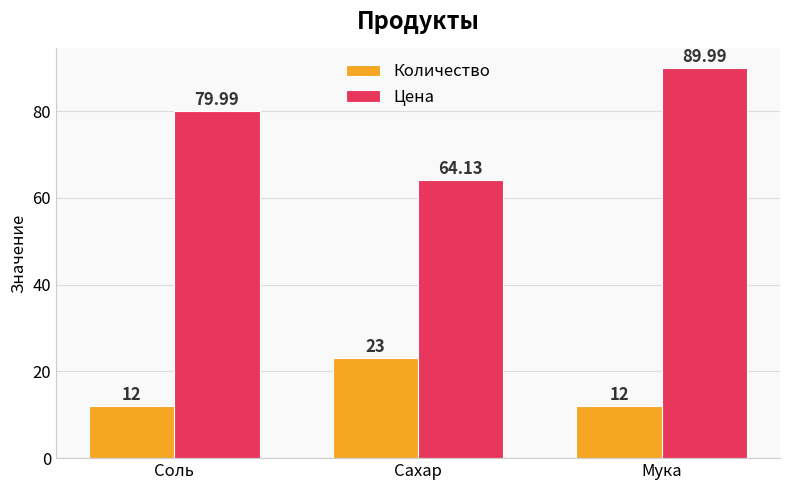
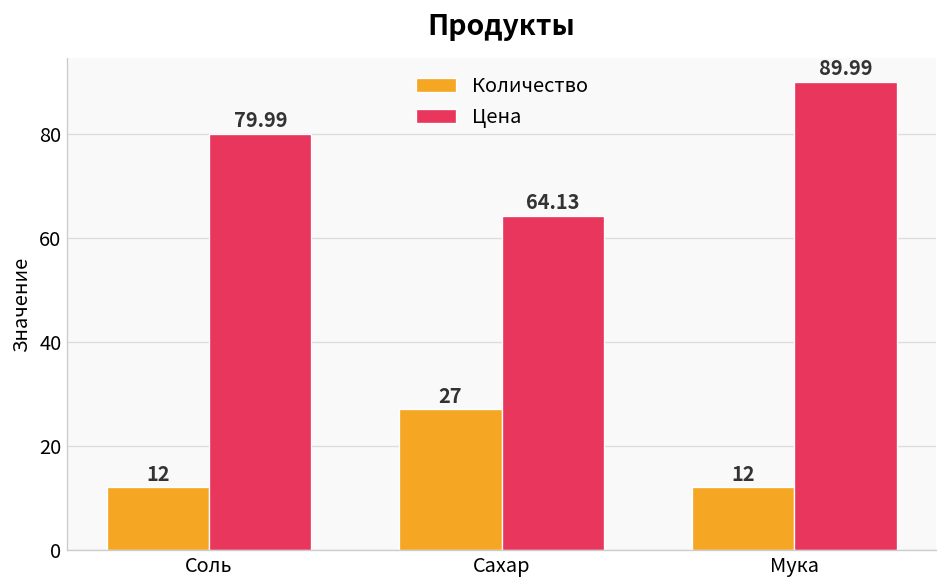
  {
    "Количество": {
      "Соль": 12,
-     "Сахар": 23,
+     "Сахар": 27,
      "Мука": 12
    },
    "Цена": {
      "Соль": 79.99,
      "Сахар": 64.13,
      "Мука": 89.99
    }
  }
